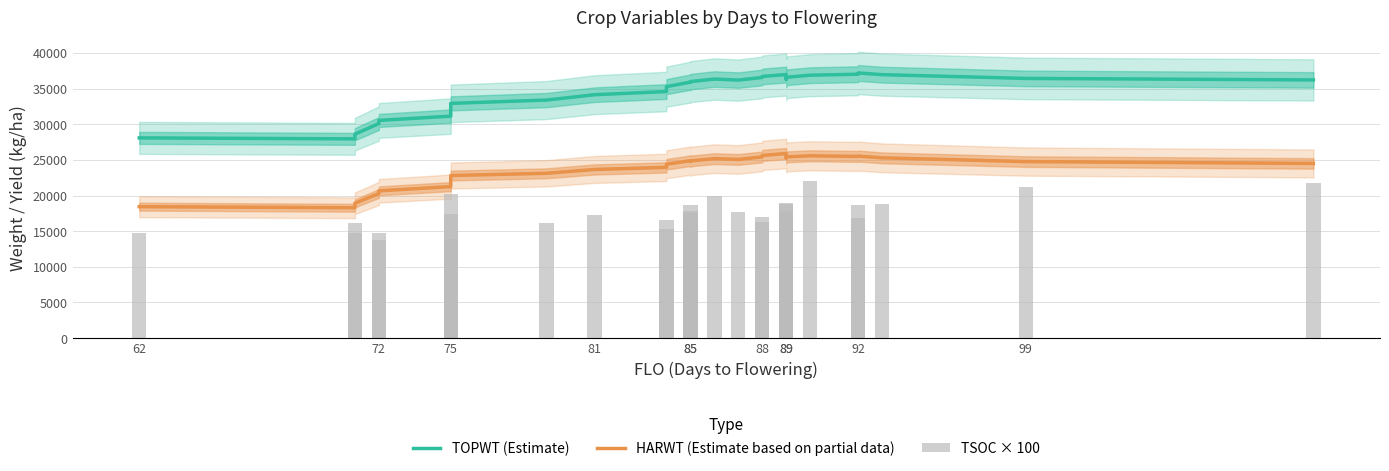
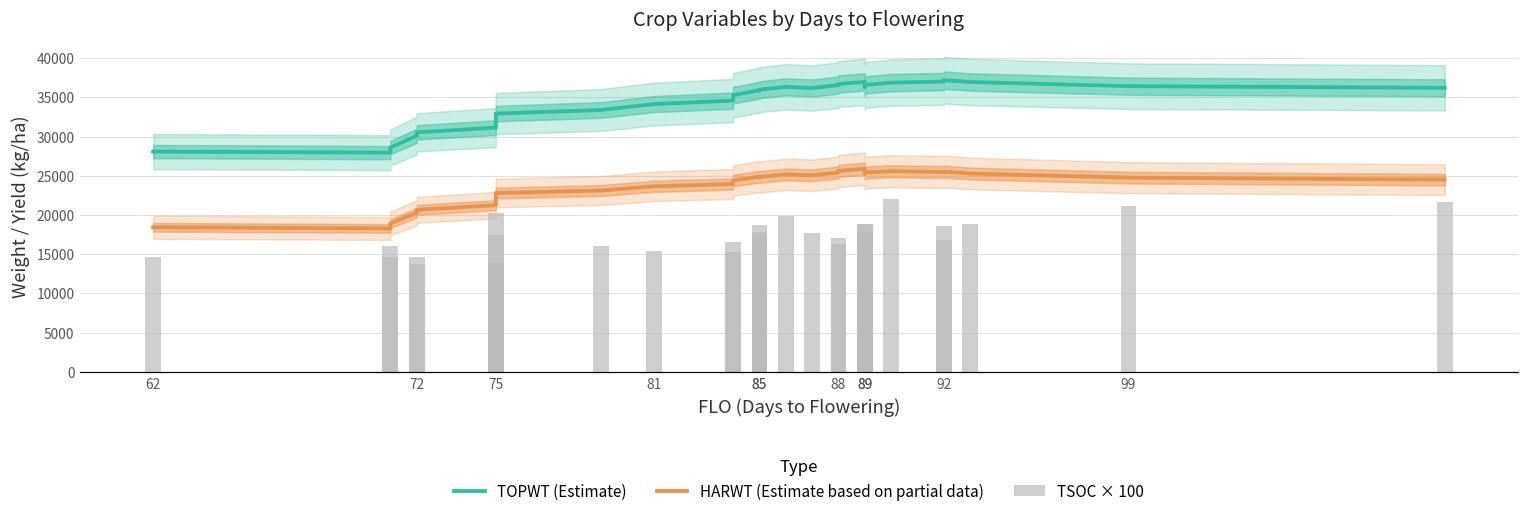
  {
    "TSOC × 100": {
      "62": 15000,
-     "81": 17000,
+     "81": 15000,
      "99": 21000
    }
  }
